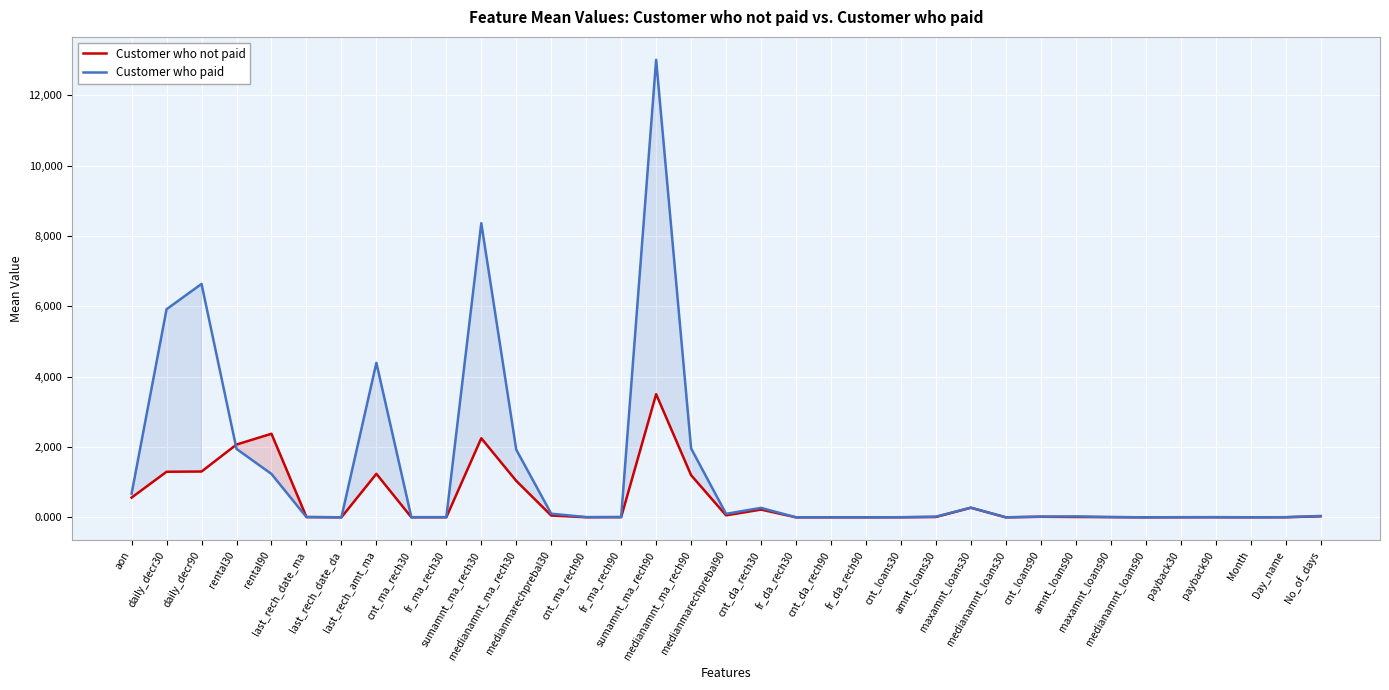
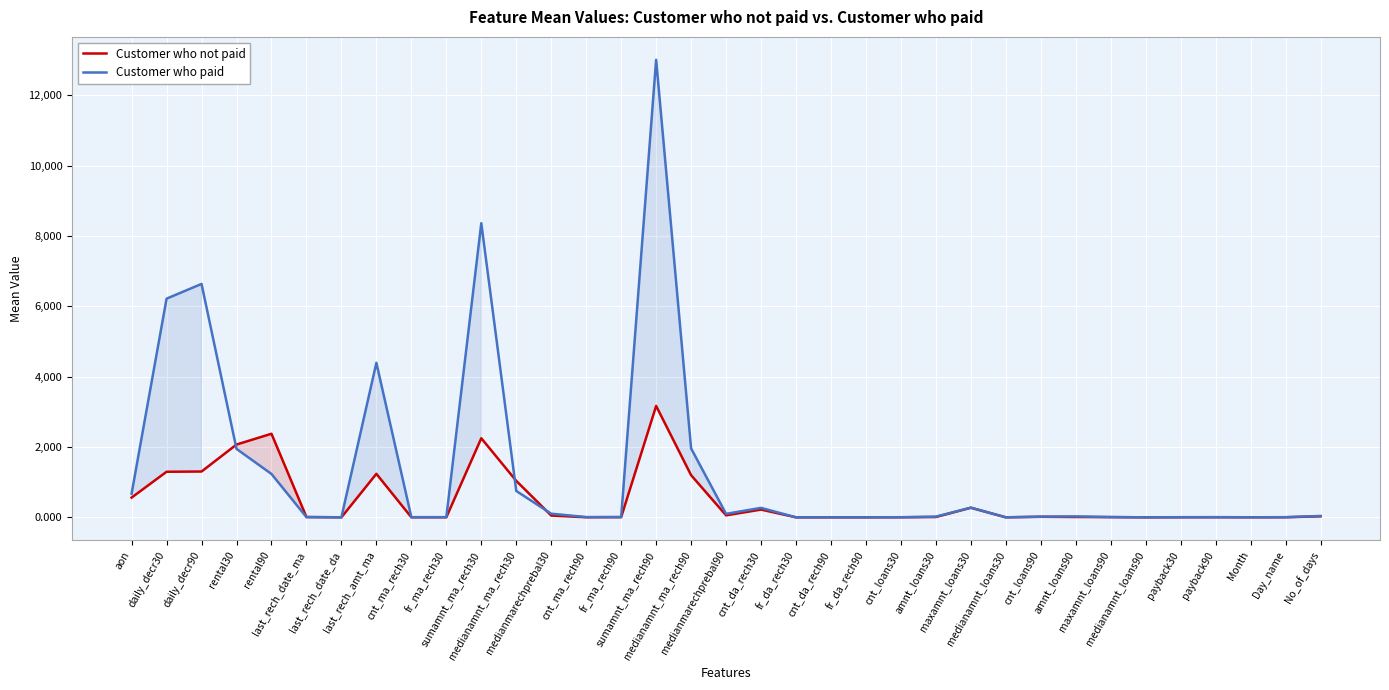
  {
    "Customer who not paid": {
      "aon": "600",
      "daily_decr30": "1,300",
      "daily_decr90": "1,300",
      "rental30": "2,100",
      "rental90": "2,400",
      "last_rech_amt_ma": "1,200",
      "sumamnt_ma_rech30": "2,200",
      "medianamnt_ma_rech30": "1,000",
-     "sumamnt_ma_rech90": "3,500",
+     "sumamnt_ma_rech90": "3,200",
      "medianamnt_ma_rech90": "1,200"
    },
    "Customer who paid": {
      "aon": "700",
-     "daily_decr30": "5,900",
+     "daily_decr30": "6,200",
      "daily_decr90": "6,600",
      "rental30": "1,900",
      "rental90": "1,200",
      "last_rech_amt_ma": "4,400",
      "sumamnt_ma_rech30": "8,400",
-     "medianamnt_ma_rech30": "1,900",
+     "medianamnt_ma_rech30": "700",
      "sumamnt_ma_rech90": "13,000",
      "medianamnt_ma_rech90": "2,000"
    }
  }
